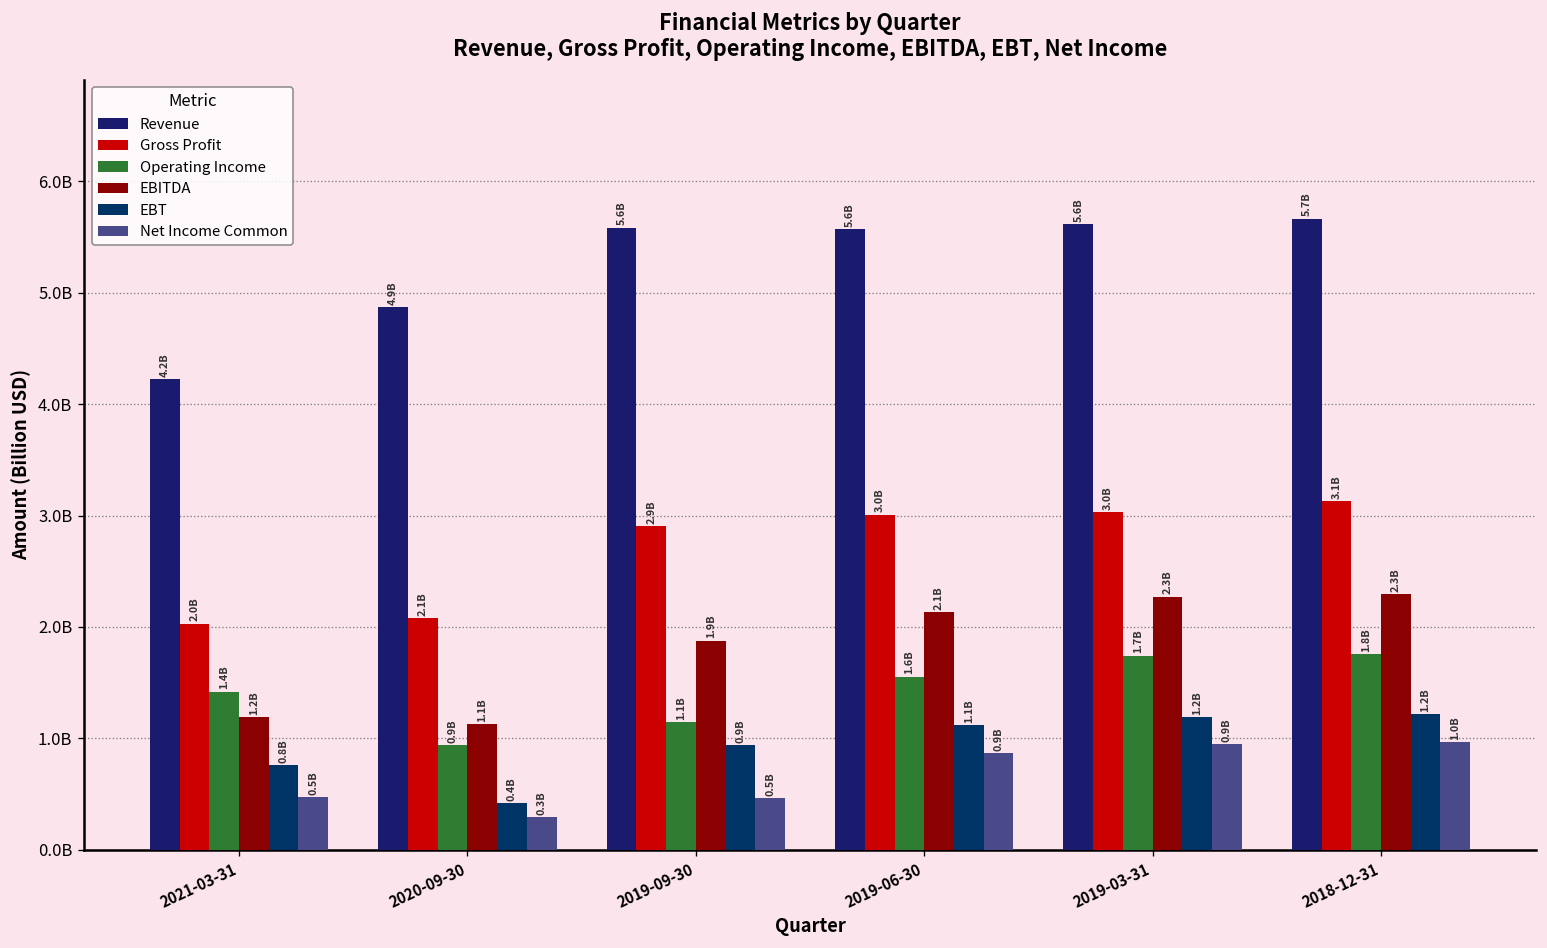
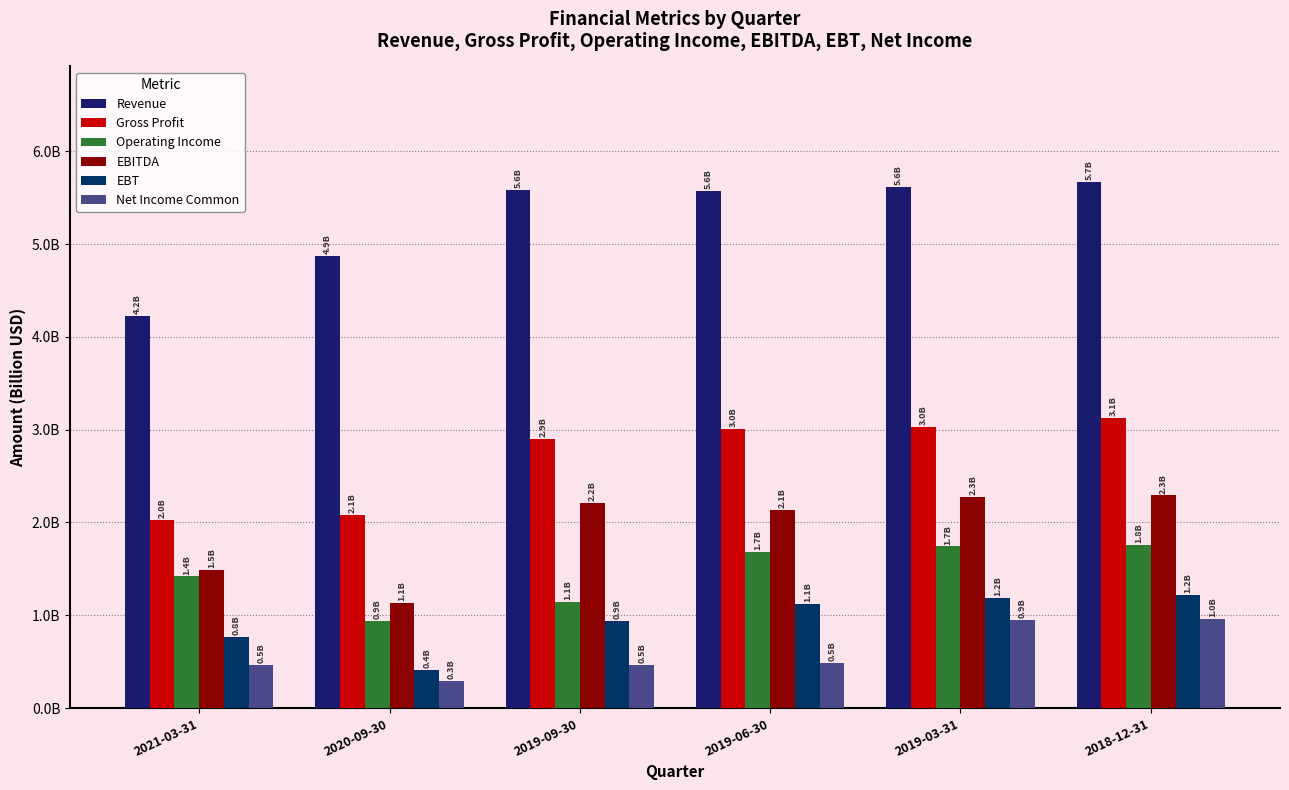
  {
    "Gross Profit": {
      "2021-03-31": "2.0B",
      "2020-09-30": "2.1B",
      "2019-09-30": "2.9B",
      "2019-06-30": "3.0B",
      "2019-03-31": "3.0B",
      "2018-12-31": "3.1B"
    },
    "Operating Income": {
      "2021-03-31": "1.4B",
      "2020-09-30": "0.9B",
      "2019-09-30": "1.1B",
-     "2019-06-30": "1.6B",
+     "2019-06-30": "1.7B",
      "2019-03-31": "1.7B",
      "2018-12-31": "1.8B"
    },
    "EBITDA": {
-     "2021-03-31": "1.2B",
+     "2021-03-31": "1.5B",
      "2020-09-30": "1.1B",
-     "2019-09-30": "1.9B",
+     "2019-09-30": "2.2B",
      "2019-06-30": "2.1B",
      "2019-03-31": "2.3B",
      "2018-12-31": "2.3B"
    },
    "Net Income Common": {
      "2021-03-31": "0.5B",
      "2020-09-30": "0.3B",
      "2019-09-30": "0.5B",
-     "2019-06-30": "0.9B",
+     "2019-06-30": "0.5B",
      "2019-03-31": "0.9B",
      "2018-12-31": "1.0B"
    }
  }
